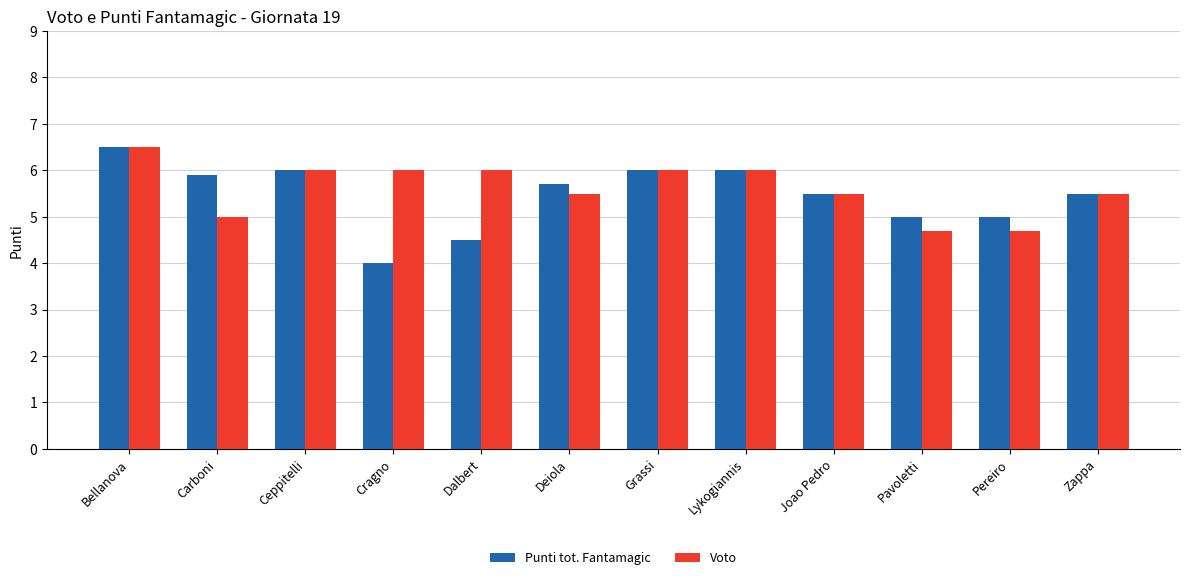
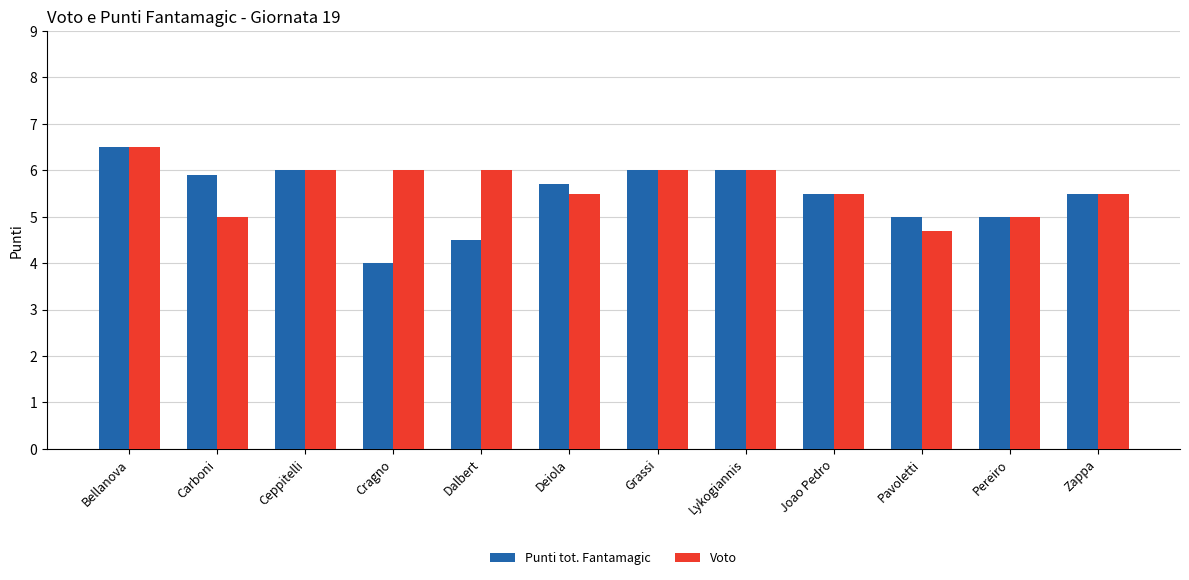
  {
    "Punti tot. Fantamagic": {
      "Bellanova": 6.5,
      "Carboni": 5.9,
      "Ceppitelli": 6.0,
      "Cragno": 4.0,
      "Dalbert": 4.5,
      "Deiola": 5.7,
      "Grassi": 6.0,
      "Lykogiannis": 6.0,
      "Joao Pedro": 5.5,
      "Pavoletti": 5.0,
      "Pereiro": 5.0,
      "Zappa": 5.5
    },
    "Voto": {
      "Bellanova": 6.5,
      "Carboni": 5.0,
      "Ceppitelli": 6.0,
      "Cragno": 6.0,
      "Dalbert": 6.0,
      "Deiola": 5.5,
      "Grassi": 6.0,
      "Lykogiannis": 6.0,
      "Joao Pedro": 5.5,
      "Pavoletti": 4.7,
-     "Pereiro": 4.7,
+     "Pereiro": 5.0,
      "Zappa": 5.5
    }
  }
